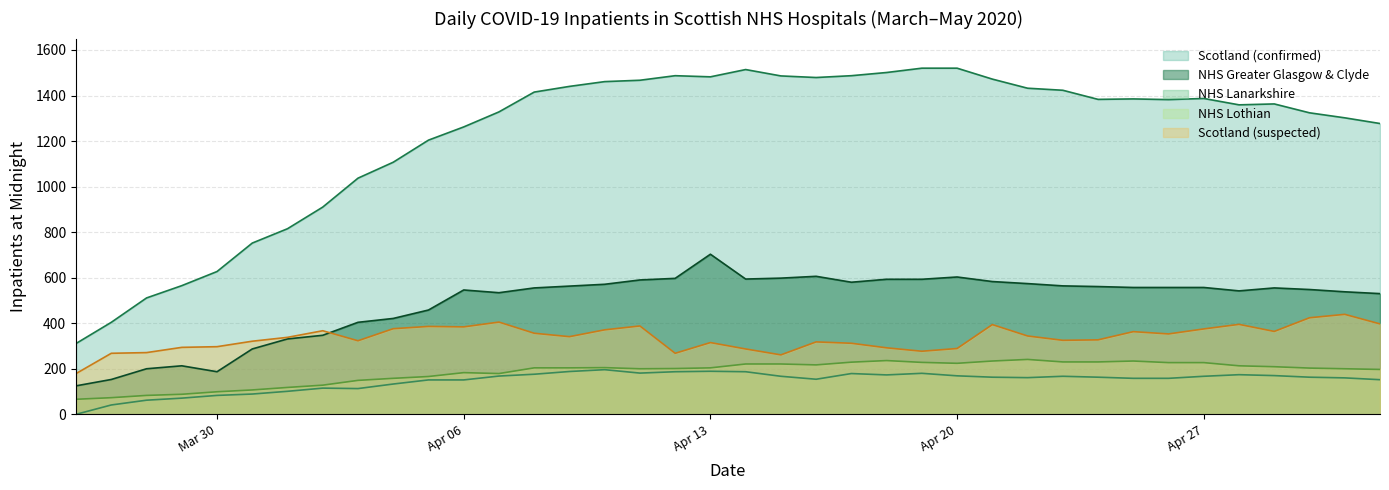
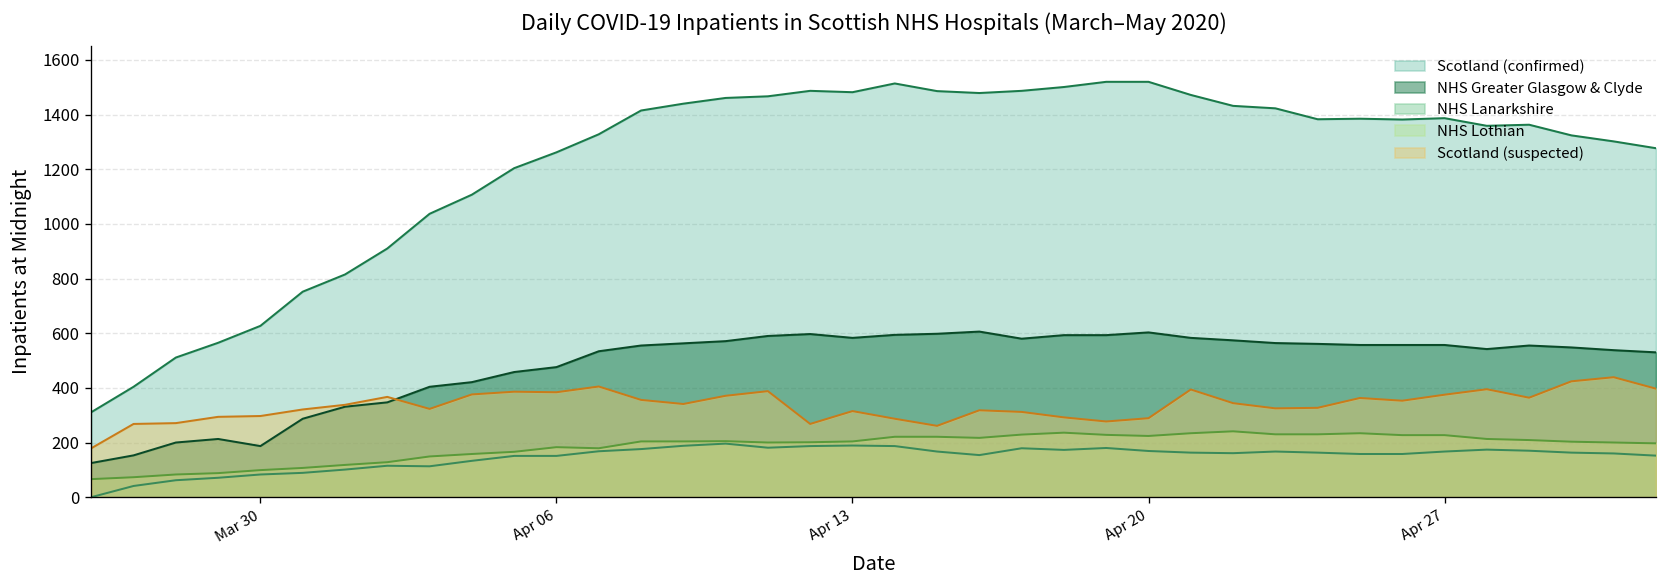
  {
    "NHS Greater Glasgow & Clyde": {
      "Mar 30": 190,
-     "Apr 06": 550,
-     "Apr 13": 700,
+     "Apr 06": 480,
+     "Apr 13": 580,
      "Apr 20": 600,
      "Apr 27": 560
    }
  }
